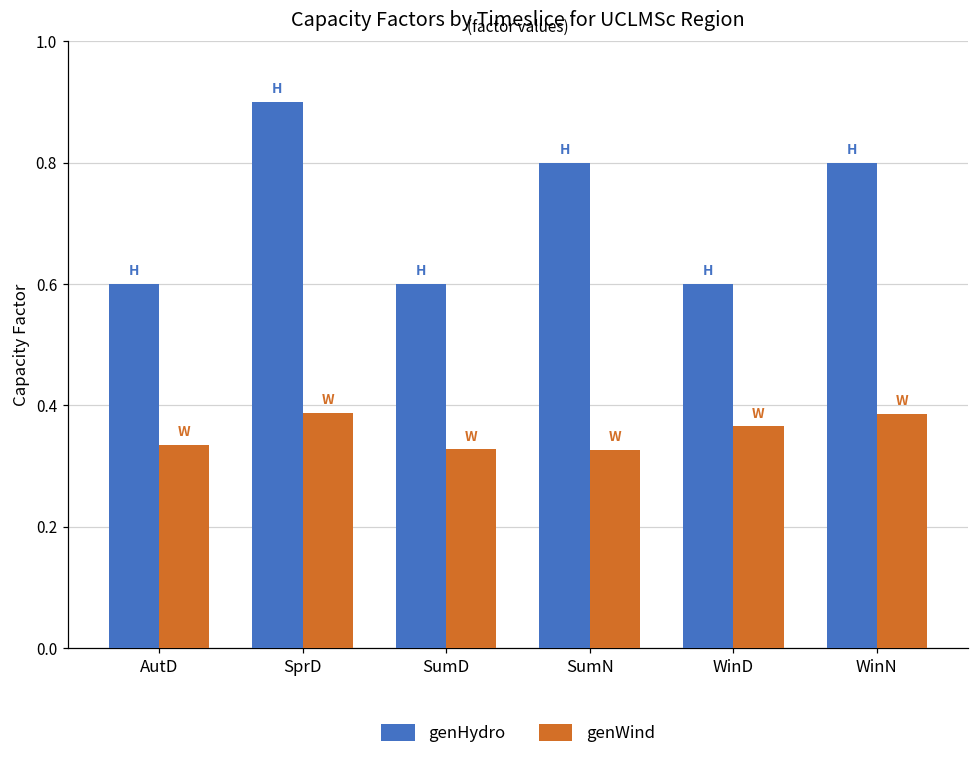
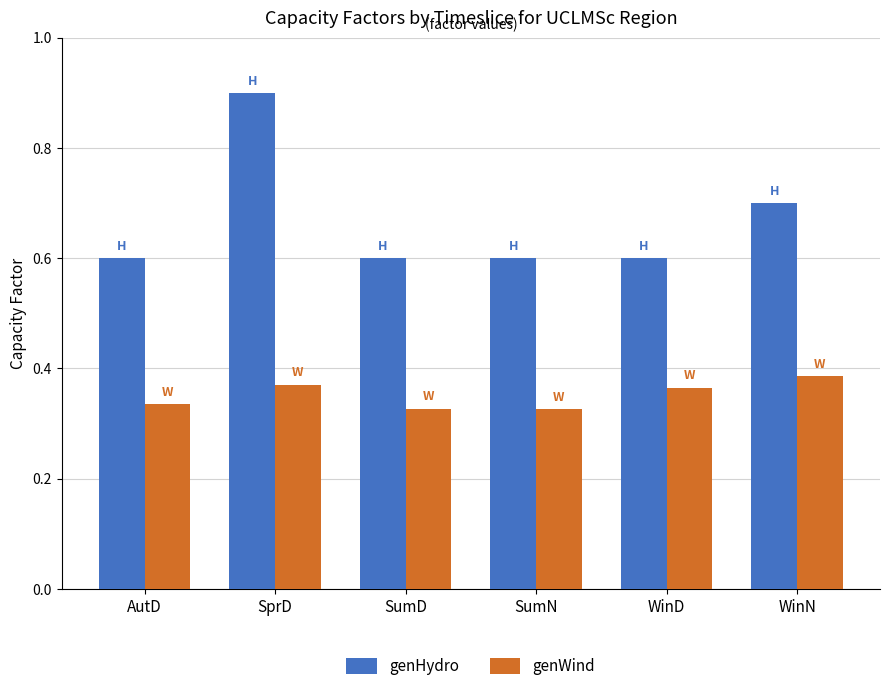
  {
    "genHydro": {
      "AutD": 0.6,
      "SprD": 0.9,
      "SumD": 0.6,
-     "SumN": 0.8,
+     "SumN": 0.6,
      "WinD": 0.6,
-     "WinN": 0.8
+     "WinN": 0.7
    },
    "genWind": {
      "AutD": 0.34,
-     "SprD": 0.39,
+     "SprD": 0.37,
      "SumD": 0.33,
      "SumN": 0.33,
      "WinD": 0.37,
      "WinN": 0.39
    }
  }
